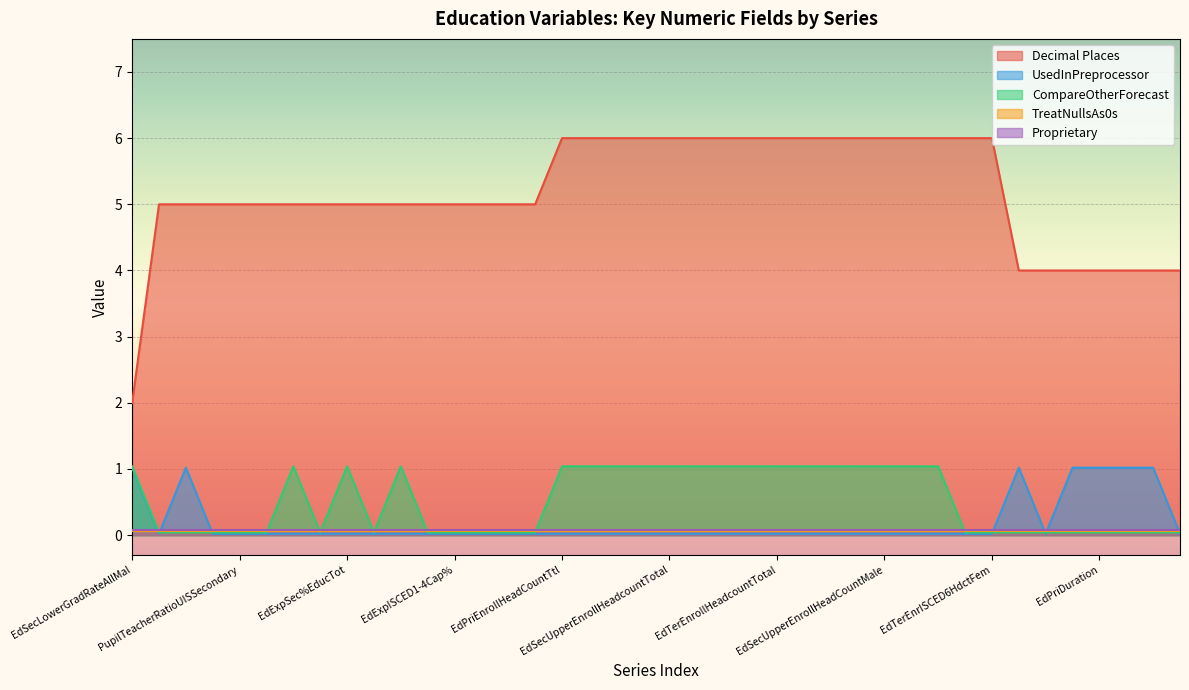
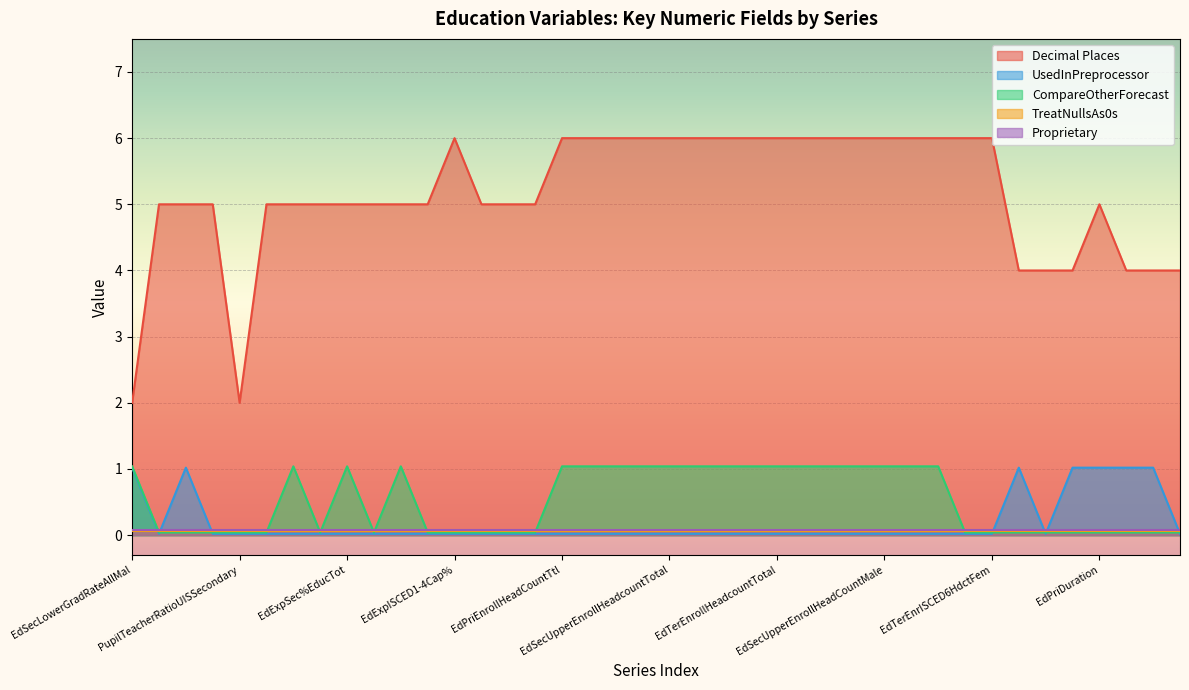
  {
    "Decimal Places": {
      "EdSecLowerGradRateAllMal": 2,
-     "PupilTeacherRatioUISSecondary": 5,
+     "PupilTeacherRatioUISSecondary": 2,
      "EdExpSec%EducTot": 5,
-     "EdExpISCED1-4Cap%": 5,
+     "EdExpISCED1-4Cap%": 6,
      "EdPriEnrollHeadCountTtl": 6,
      "EdSecUpperEnrollHeadcountTotal": 6,
      "EdTerEnrollHeadcountTotal": 6,
      "EdSecUpperEnrollHeadCountMale": 6,
-     "EdPriDuration": 4
+     "EdPriDuration": 5
    },
    "UsedInPreprocessor": {
      "EdExpSec%EducTot": 0,
      "EdPriEnrollHeadCountTtl": 0,
      "EdSecUpperEnrollHeadcountTotal": 0,
      "EdTerEnrollHeadcountTotal": 0,
      "EdSecUpperEnrollHeadCountMale": 0,
      "EdPriDuration": 1
    },
    "CompareOtherForecast": {
      "EdExpSec%EducTot": 1.0,
      "EdPriEnrollHeadCountTtl": 1.0,
      "EdSecUpperEnrollHeadcountTotal": 1.0,
      "EdTerEnrollHeadcountTotal": 1.0,
      "EdSecUpperEnrollHeadCountMale": 1.0
    }
  }
